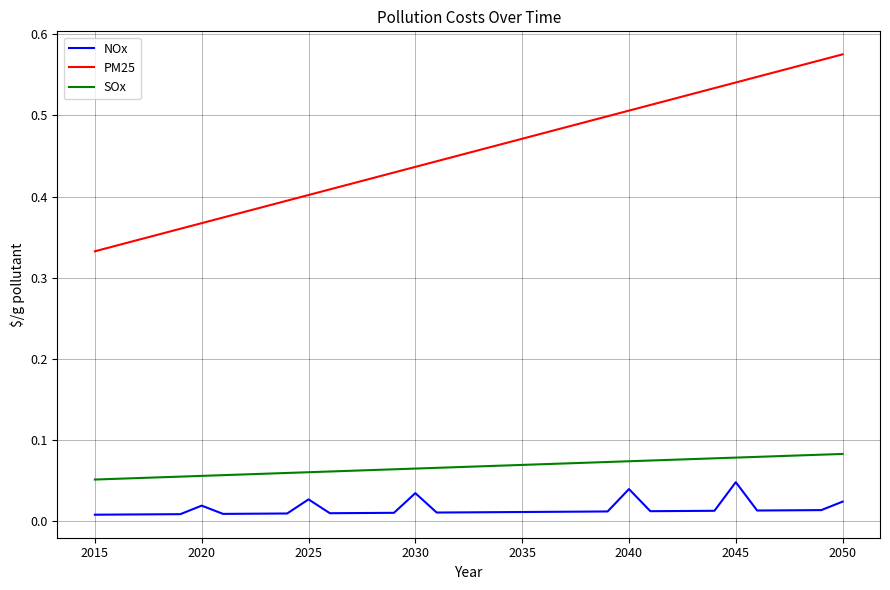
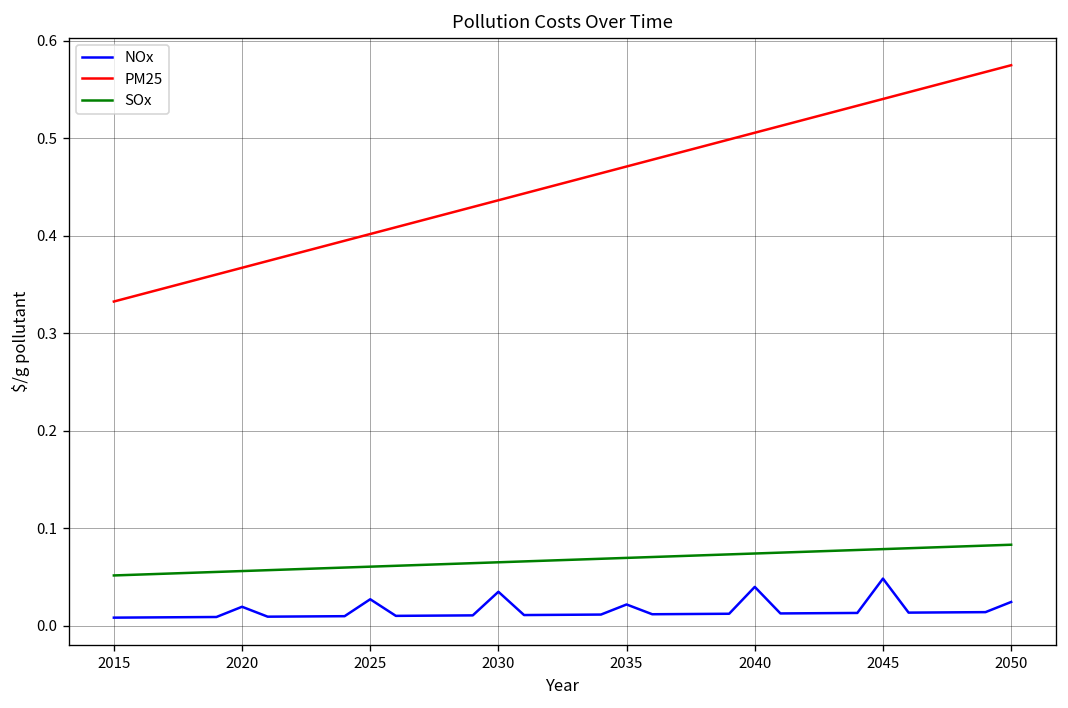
  {
    "NOx": {
      "2015": 0.01,
      "2020": 0.02,
      "2025": 0.03,
      "2030": 0.03,
-     "2035": 0.01,
+     "2035": 0.02,
      "2040": 0.04,
      "2045": 0.05,
      "2050": 0.02
    },
    "PM25": {
      "2015": 0.33,
      "2020": 0.37,
      "2025": 0.40,
      "2030": 0.44,
      "2035": 0.47,
      "2040": 0.51,
      "2045": 0.54,
      "2050": 0.58
    },
    "SOx": {
      "2015": 0.05,
      "2020": 0.06,
      "2025": 0.06,
      "2030": 0.06,
      "2035": 0.07,
      "2040": 0.07,
      "2045": 0.08,
      "2050": 0.08
    }
  }
